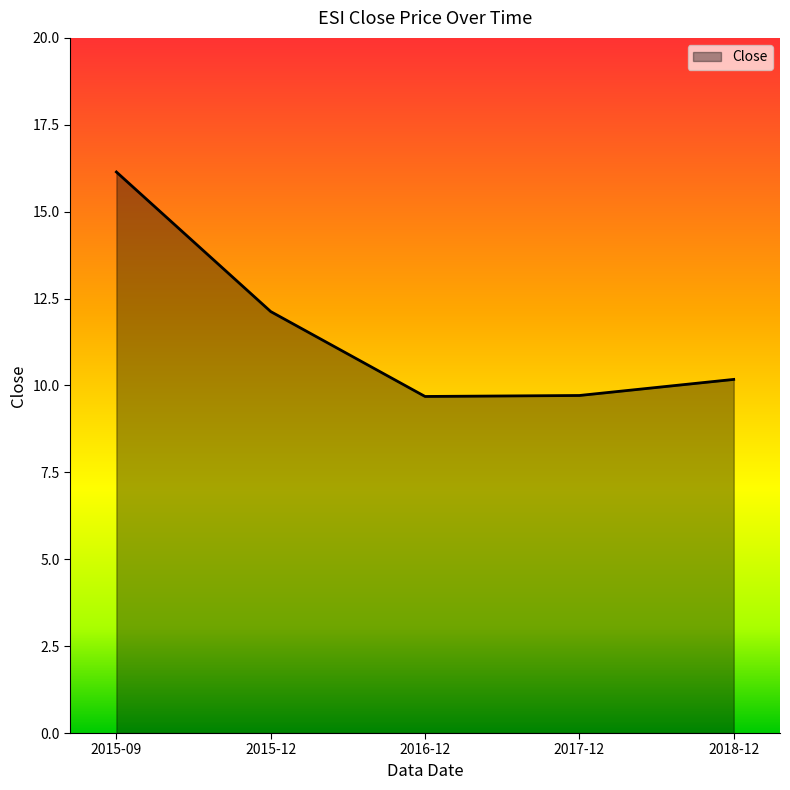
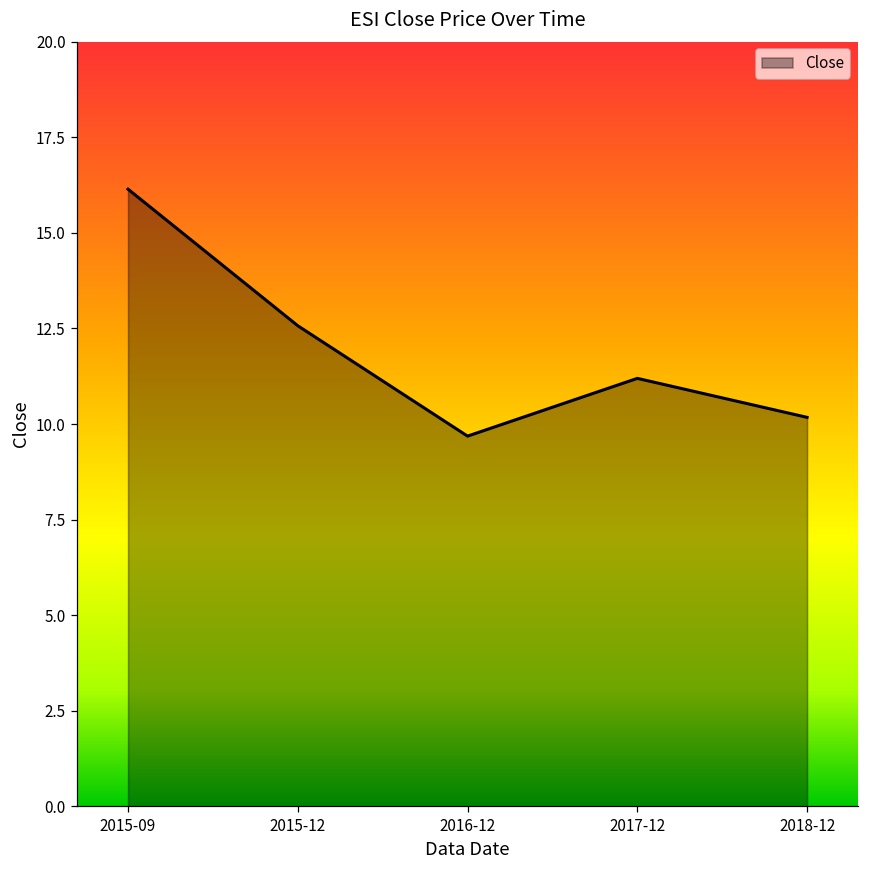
  {
    "2015-09": 16.1,
-   "2015-12": 12.1,
+   "2015-12": 12.6,
    "2016-12": 9.7,
-   "2017-12": 9.7,
+   "2017-12": 11.2,
    "2018-12": 10.2
  }
